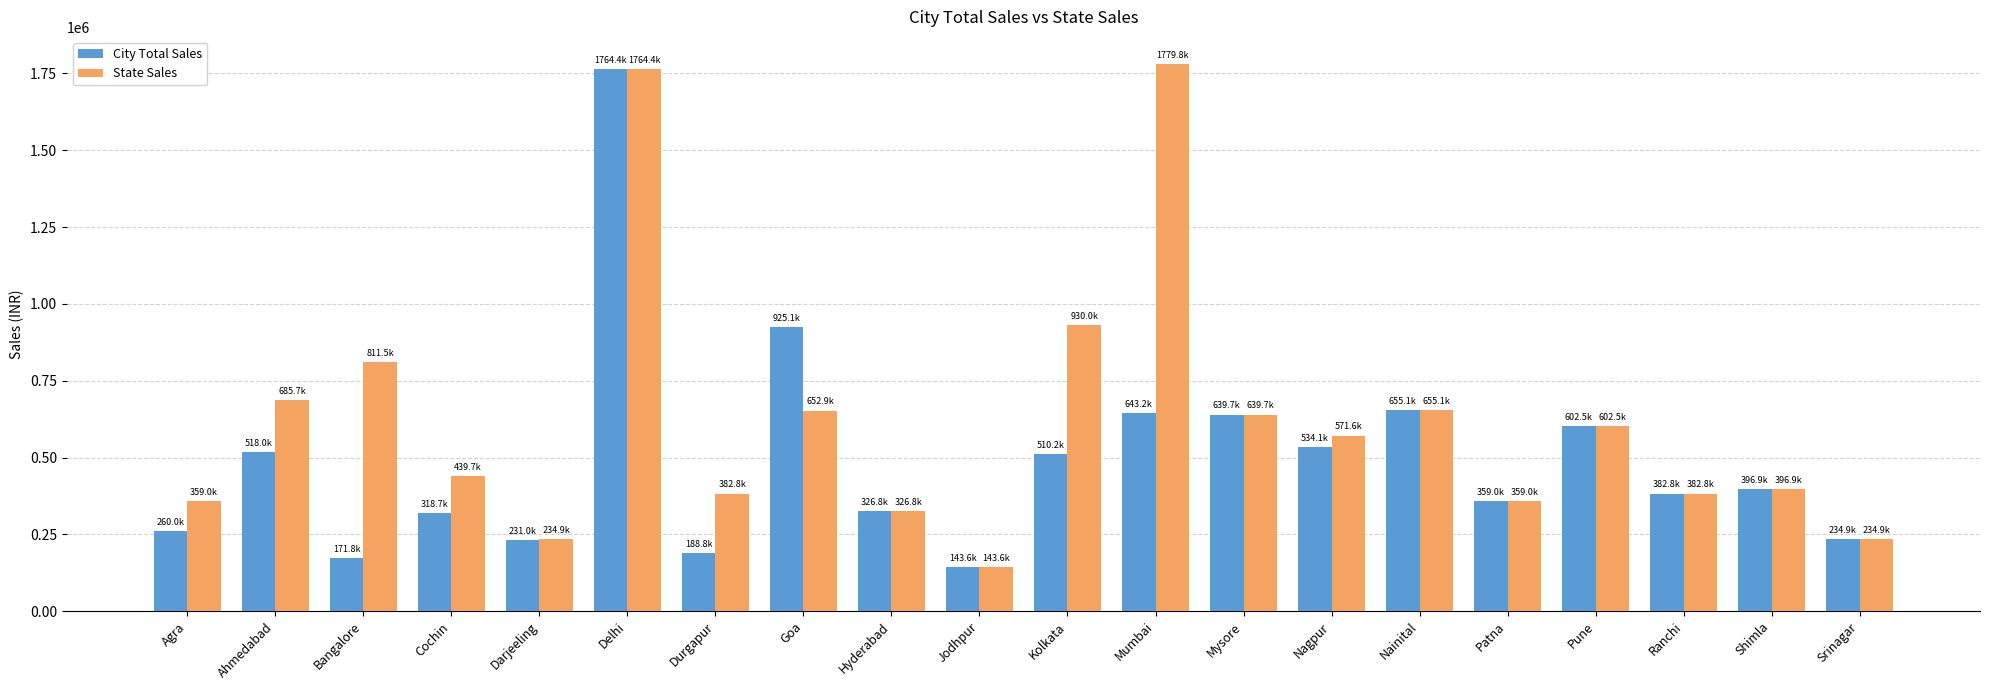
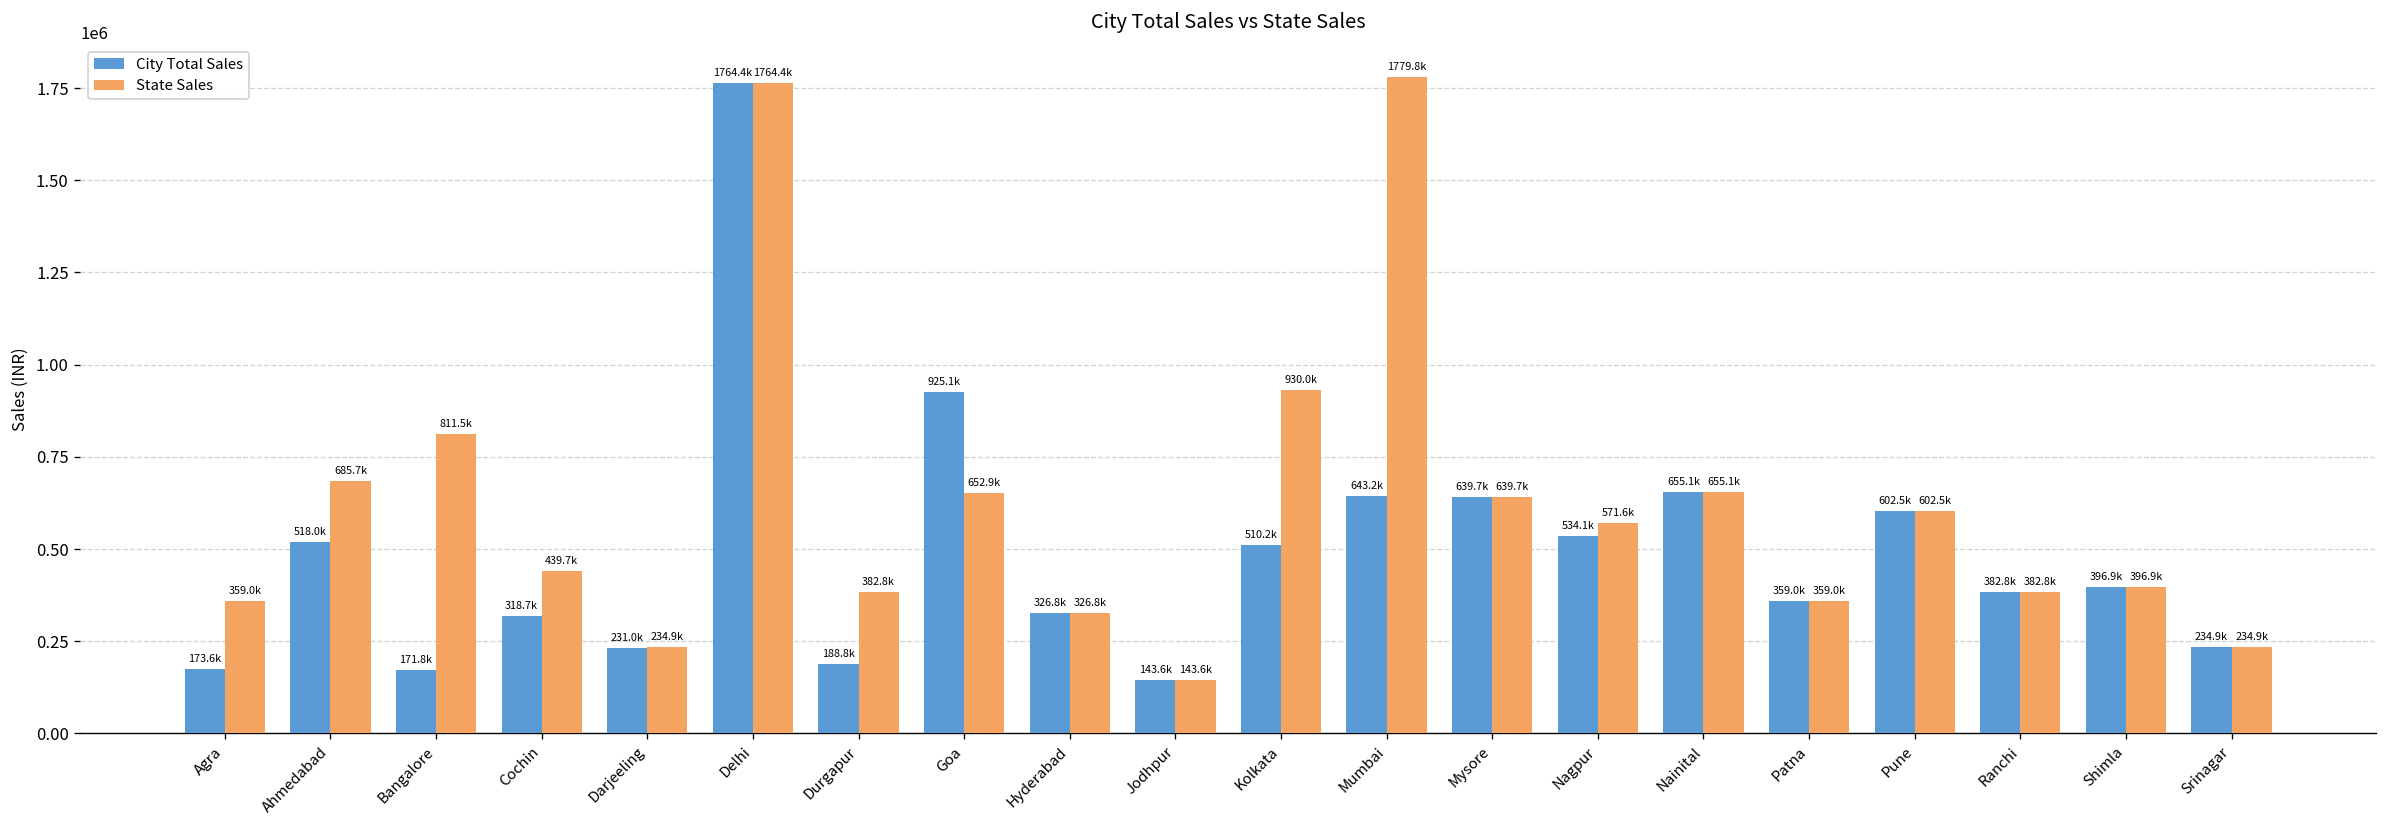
  {
    "City Total Sales": {
-     "Agra": "260.0k",
+     "Agra": "173.6k",
      "Ahmedabad": "518.0k",
      "Bangalore": "171.8k",
      "Cochin": "318.7k",
      "Darjeeling": "231.0k",
      "Delhi": "1764.4k",
      "Durgapur": "188.8k",
      "Goa": "925.1k",
      "Hyderabad": "326.8k",
      "Jodhpur": "143.6k",
      "Kolkata": "510.2k",
      "Mumbai": "643.2k",
      "Mysore": "639.7k",
      "Nagpur": "534.1k",
      "Nainital": "655.1k",
      "Patna": "359.0k",
      "Pune": "602.5k",
      "Ranchi": "382.8k",
      "Shimla": "396.9k",
      "Srinagar": "234.9k"
    },
    "State Sales": {
      "Agra": "359.0k",
      "Ahmedabad": "685.7k",
      "Bangalore": "811.5k",
      "Cochin": "439.7k",
      "Darjeeling": "234.9k",
      "Delhi": "1764.4k",
      "Durgapur": "382.8k",
      "Goa": "652.9k",
      "Hyderabad": "326.8k",
      "Jodhpur": "143.6k",
      "Kolkata": "930.0k",
      "Mumbai": "1779.8k",
      "Mysore": "639.7k",
      "Nagpur": "571.6k",
      "Nainital": "655.1k",
      "Patna": "359.0k",
      "Pune": "602.5k",
      "Ranchi": "382.8k",
      "Shimla": "396.9k",
      "Srinagar": "234.9k"
    }
  }
